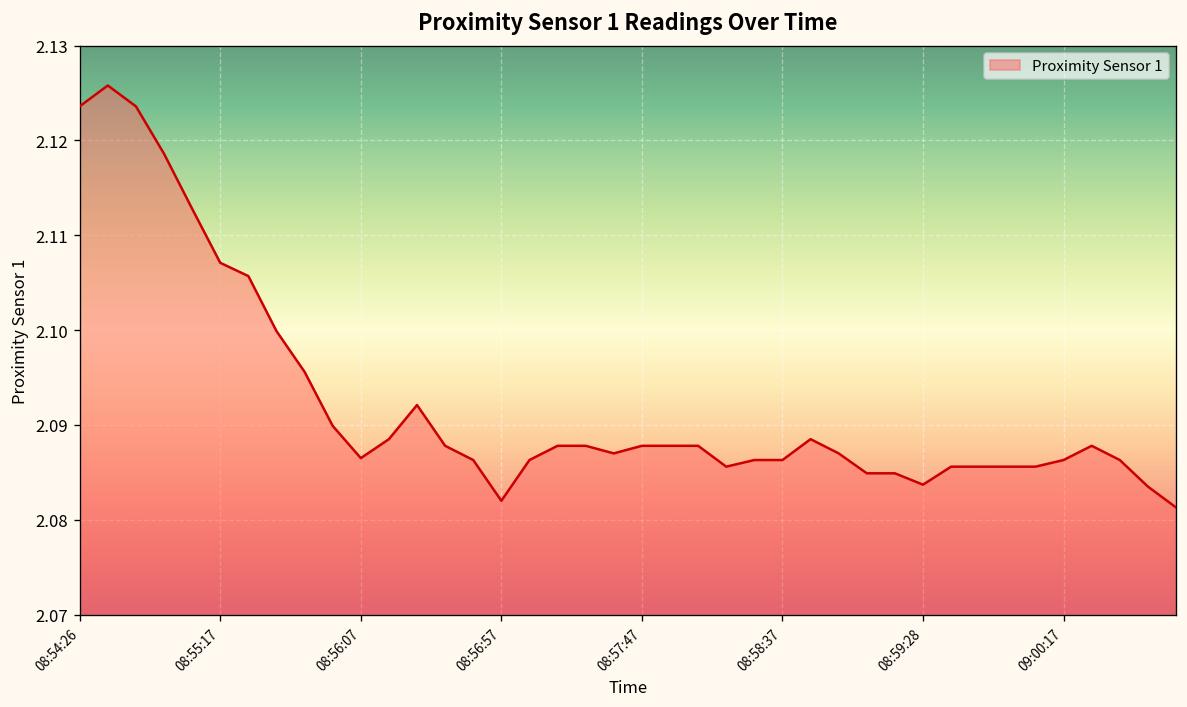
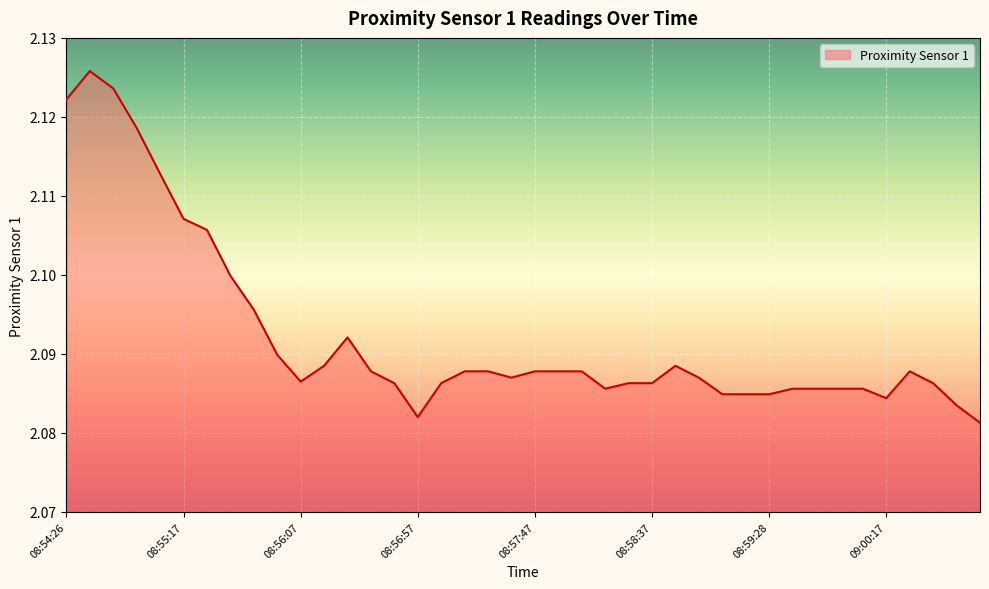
  {
-   "08:54:26": 2.124,
+   "08:54:26": 2.122,
    "08:55:17": 2.107,
    "08:56:07": 2.087,
    "08:56:57": 2.082,
    "08:57:47": 2.088,
    "08:58:37": 2.086,
-   "08:59:28": 2.084,
-   "09:00:17": 2.086
+   "08:59:28": 2.085,
+   "09:00:17": 2.084
  }
